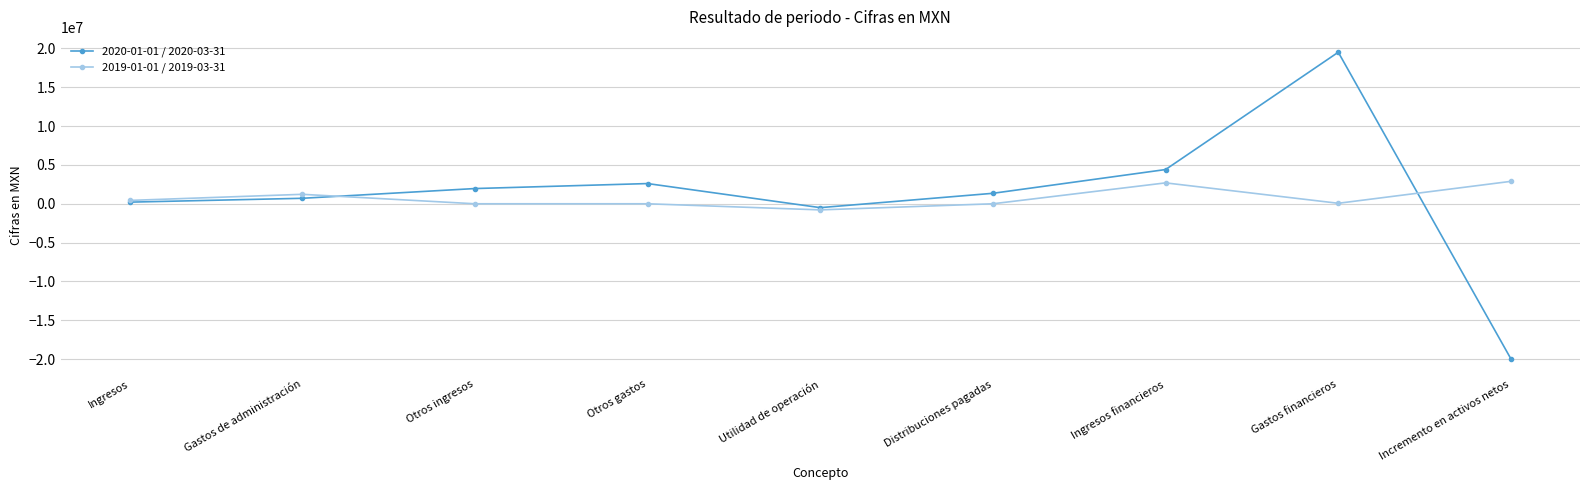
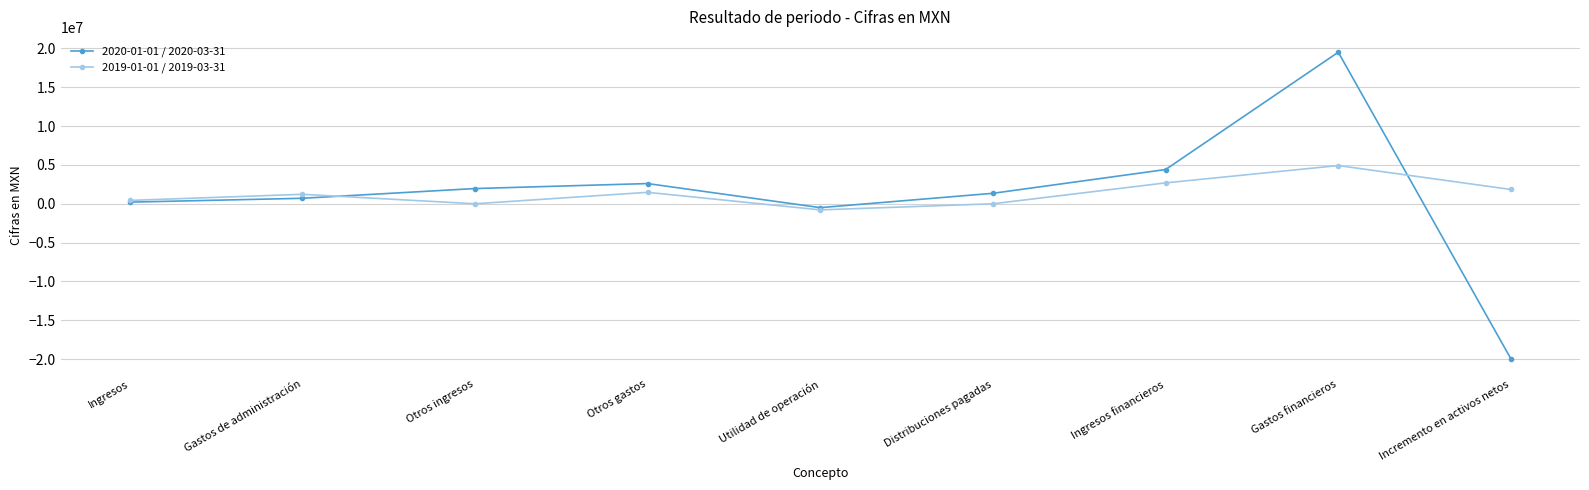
  {
    "2020-01-01 / 2020-03-31": {
      "Gastos de administración": 1000000,
      "Otros ingresos": 2000000,
      "Otros gastos": 3000000,
      "Distribuciones pagadas": 1000000,
      "Ingresos financieros": 4000000,
      "Gastos financieros": 20000000,
      "Incremento en activos netos": -20000000
    },
    "2019-01-01 / 2019-03-31": {
      "Gastos de administración": 1000000,
      "Otros ingresos": 0,
-     "Otros gastos": 0,
+     "Otros gastos": 1000000,
      "Distribuciones pagadas": 0,
      "Ingresos financieros": 3000000,
-     "Gastos financieros": 0,
-     "Incremento en activos netos": 3000000
+     "Gastos financieros": 5000000,
+     "Incremento en activos netos": 2000000
    }
  }
